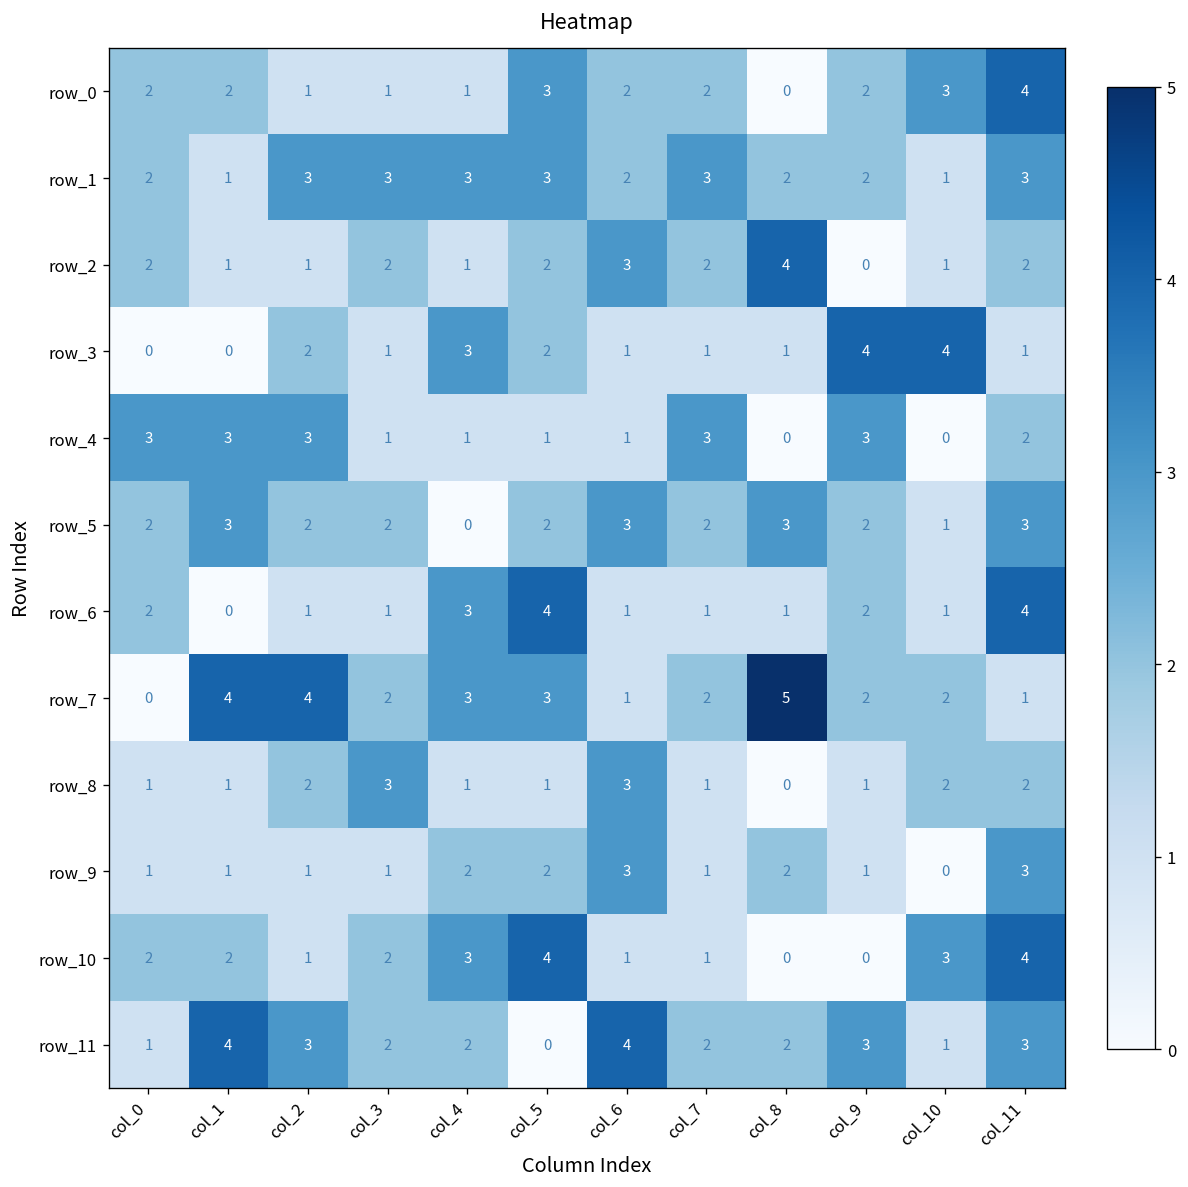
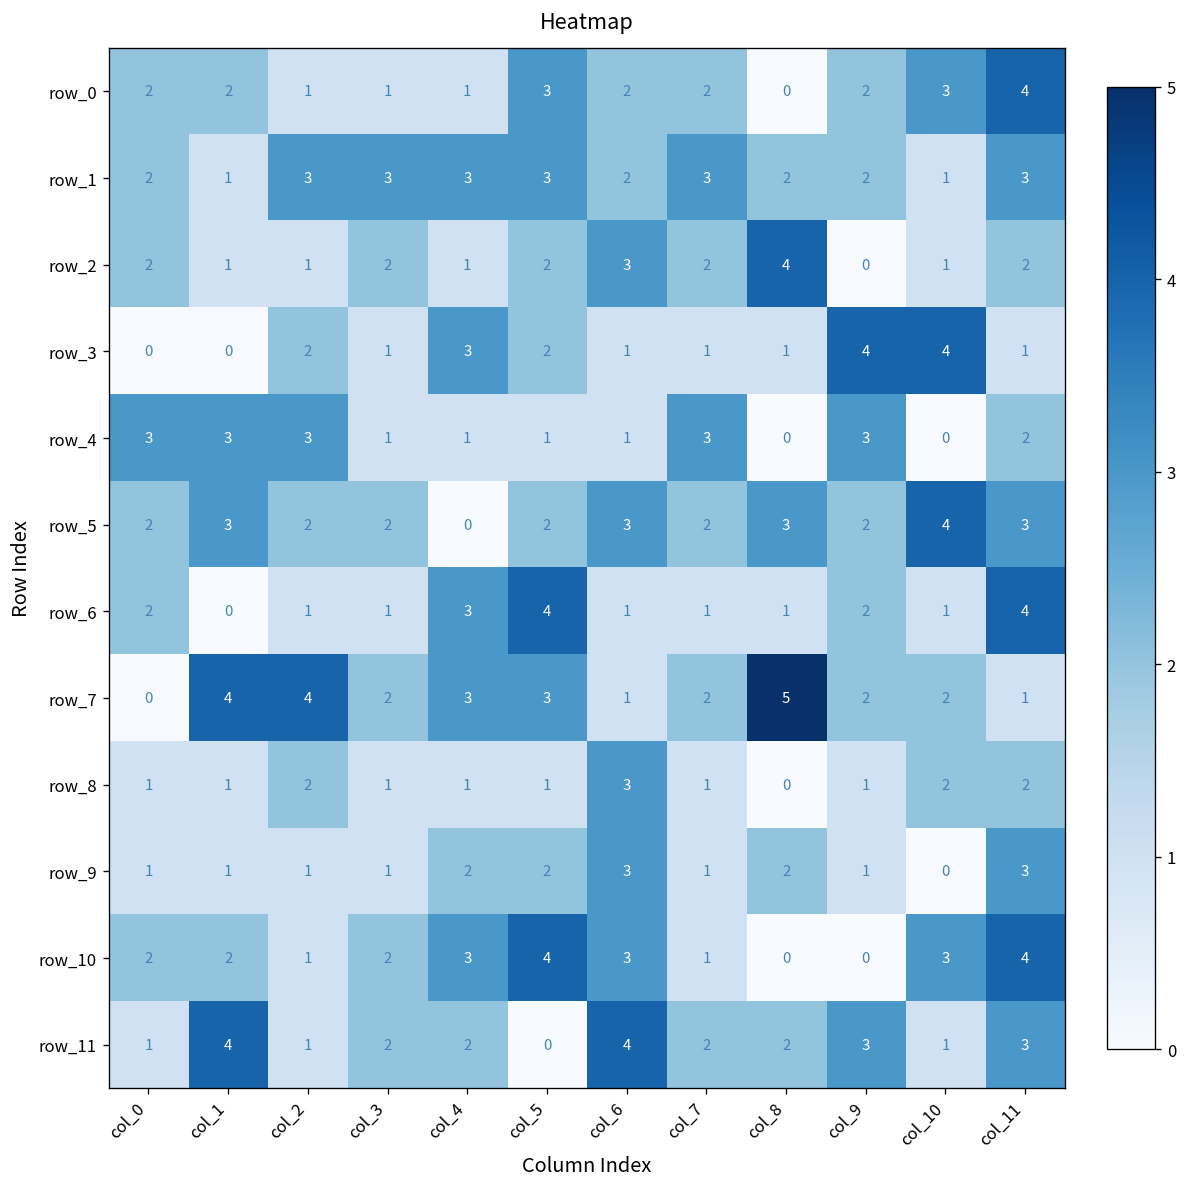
  {
    "row_0": {
      "col_0": 2,
      "col_1": 2,
      "col_2": 1,
      "col_3": 1,
      "col_4": 1,
      "col_5": 3,
      "col_6": 2,
      "col_7": 2,
      "col_8": 0,
      "col_9": 2,
      "col_10": 3,
      "col_11": 4
    },
    "row_1": {
      "col_0": 2,
      "col_1": 1,
      "col_2": 3,
      "col_3": 3,
      "col_4": 3,
      "col_5": 3,
      "col_6": 2,
      "col_7": 3,
      "col_8": 2,
      "col_9": 2,
      "col_10": 1,
      "col_11": 3
    },
    "row_2": {
      "col_0": 2,
      "col_1": 1,
      "col_2": 1,
      "col_3": 2,
      "col_4": 1,
      "col_5": 2,
      "col_6": 3,
      "col_7": 2,
      "col_8": 4,
      "col_9": 0,
      "col_10": 1,
      "col_11": 2
    },
    "row_3": {
      "col_0": 0,
      "col_1": 0,
      "col_2": 2,
      "col_3": 1,
      "col_4": 3,
      "col_5": 2,
      "col_6": 1,
      "col_7": 1,
      "col_8": 1,
      "col_9": 4,
      "col_10": 4,
      "col_11": 1
    },
    "row_4": {
      "col_0": 3,
      "col_1": 3,
      "col_2": 3,
      "col_3": 1,
      "col_4": 1,
      "col_5": 1,
      "col_6": 1,
      "col_7": 3,
      "col_8": 0,
      "col_9": 3,
      "col_10": 0,
      "col_11": 2
    },
    "row_5": {
      "col_0": 2,
      "col_1": 3,
      "col_2": 2,
      "col_3": 2,
      "col_4": 0,
      "col_5": 2,
      "col_6": 3,
      "col_7": 2,
      "col_8": 3,
      "col_9": 2,
-     "col_10": 1,
+     "col_10": 4,
      "col_11": 3
    },
    "row_6": {
      "col_0": 2,
      "col_1": 0,
      "col_2": 1,
      "col_3": 1,
      "col_4": 3,
      "col_5": 4,
      "col_6": 1,
      "col_7": 1,
      "col_8": 1,
      "col_9": 2,
      "col_10": 1,
      "col_11": 4
    },
    "row_7": {
      "col_0": 0,
      "col_1": 4,
      "col_2": 4,
      "col_3": 2,
      "col_4": 3,
      "col_5": 3,
      "col_6": 1,
      "col_7": 2,
      "col_8": 5,
      "col_9": 2,
      "col_10": 2,
      "col_11": 1
    },
    "row_8": {
      "col_0": 1,
      "col_1": 1,
      "col_2": 2,
-     "col_3": 3,
+     "col_3": 1,
      "col_4": 1,
      "col_5": 1,
      "col_6": 3,
      "col_7": 1,
      "col_8": 0,
      "col_9": 1,
      "col_10": 2,
      "col_11": 2
    },
    "row_9": {
      "col_0": 1,
      "col_1": 1,
      "col_2": 1,
      "col_3": 1,
      "col_4": 2,
      "col_5": 2,
      "col_6": 3,
      "col_7": 1,
      "col_8": 2,
      "col_9": 1,
      "col_10": 0,
      "col_11": 3
    },
    "row_10": {
      "col_0": 2,
      "col_1": 2,
      "col_2": 1,
      "col_3": 2,
      "col_4": 3,
      "col_5": 4,
-     "col_6": 1,
+     "col_6": 3,
      "col_7": 1,
      "col_8": 0,
      "col_9": 0,
      "col_10": 3,
      "col_11": 4
    },
    "row_11": {
      "col_0": 1,
      "col_1": 4,
-     "col_2": 3,
+     "col_2": 1,
      "col_3": 2,
      "col_4": 2,
      "col_5": 0,
      "col_6": 4,
      "col_7": 2,
      "col_8": 2,
      "col_9": 3,
      "col_10": 1,
      "col_11": 3
    }
  }
